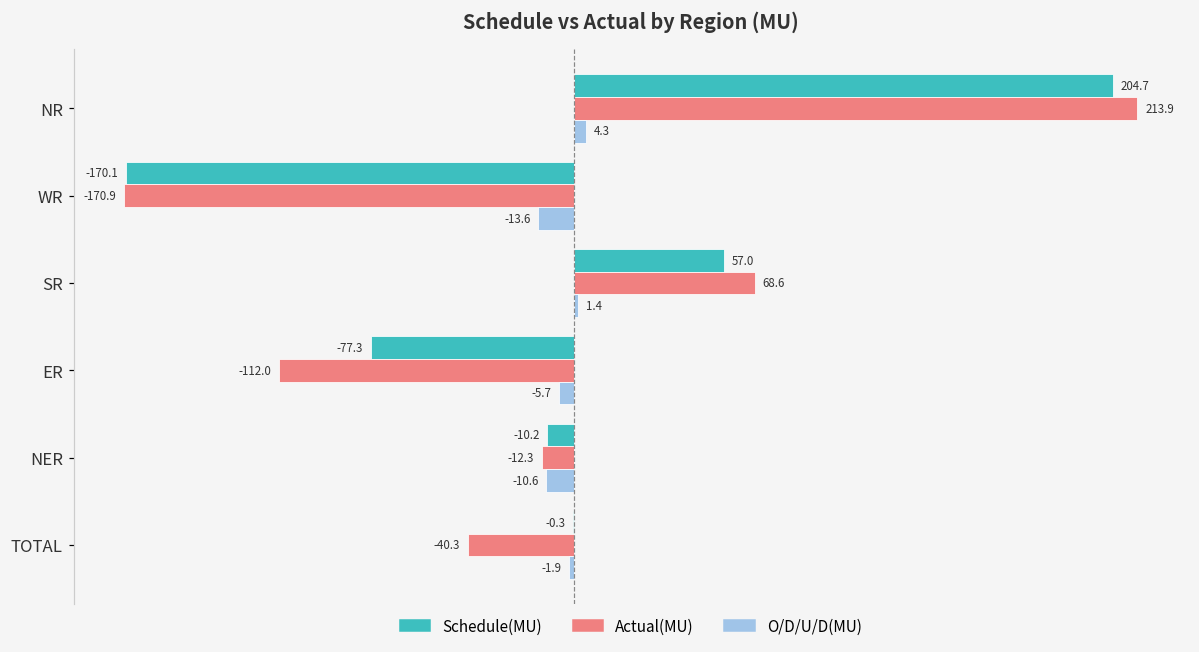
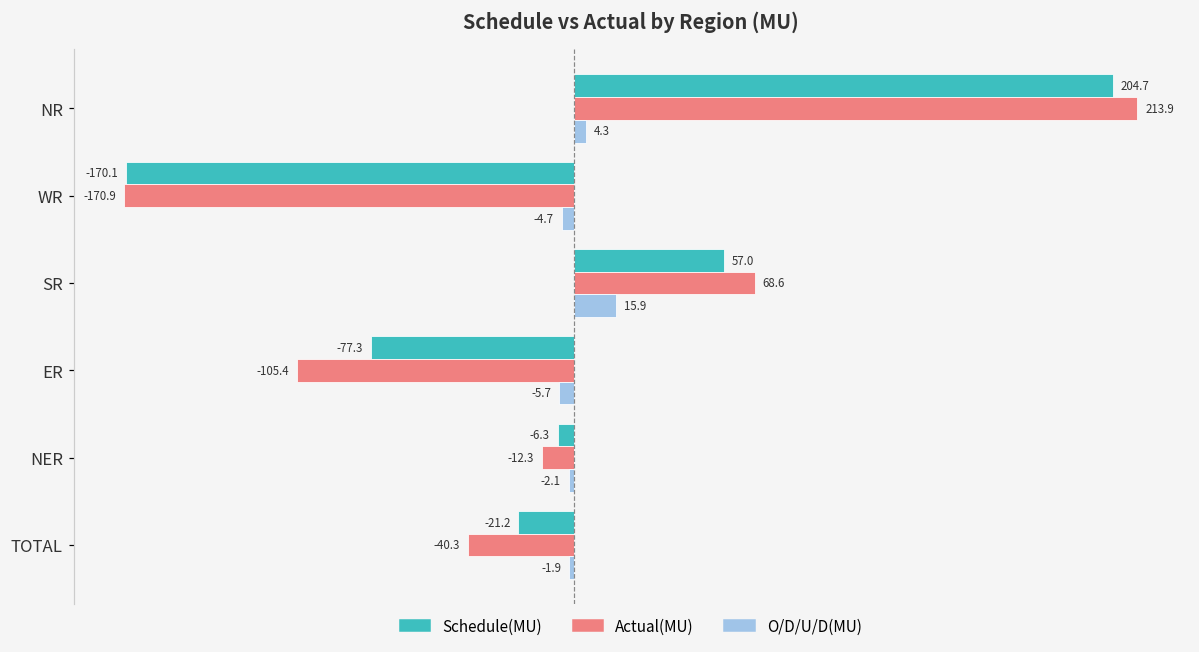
  {
    "Schedule(MU)": {
      "NR": 204.7,
      "WR": -170.1,
      "SR": 57.0,
      "ER": -77.3,
-     "NER": -10.2,
-     "TOTAL": -0.3
+     "NER": -6.3,
+     "TOTAL": -21.2
    },
    "Actual(MU)": {
      "NR": 213.9,
      "WR": -170.9,
      "SR": 68.6,
-     "ER": -112.0,
+     "ER": -105.4,
      "NER": -12.3,
      "TOTAL": -40.3
    },
    "O/D/U/D(MU)": {
      "NR": 4.3,
-     "WR": -13.6,
-     "SR": 1.4,
+     "WR": -4.7,
+     "SR": 15.9,
      "ER": -5.7,
-     "NER": -10.6,
+     "NER": -2.1,
      "TOTAL": -1.9
    }
  }
